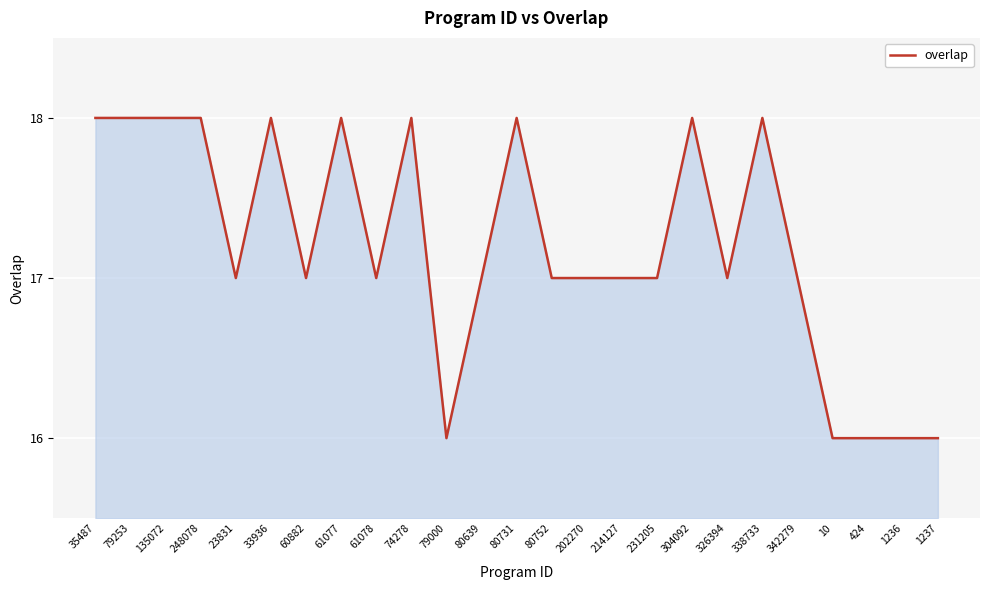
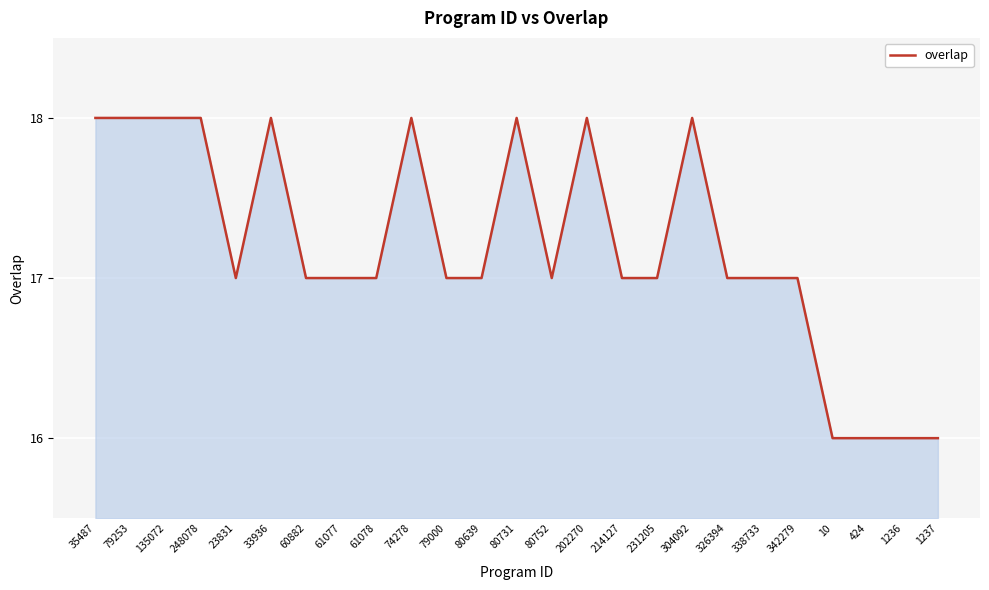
  {
    "35487": 18,
    "79253": 18,
    "135072": 18,
    "248078": 18,
    "23831": 17,
    "33936": 18,
    "60882": 17,
-   "61077": 18,
+   "61077": 17,
    "61078": 17,
    "74278": 18,
-   "79000": 16,
+   "79000": 17,
    "80639": 17,
    "80731": 18,
    "80752": 17,
-   "202270": 17,
+   "202270": 18,
    "214127": 17,
    "231205": 17,
    "304092": 18,
    "326394": 17,
-   "338733": 18,
+   "338733": 17,
    "342279": 17,
    "10": 16,
    "424": 16,
    "1236": 16,
    "1237": 16
  }
